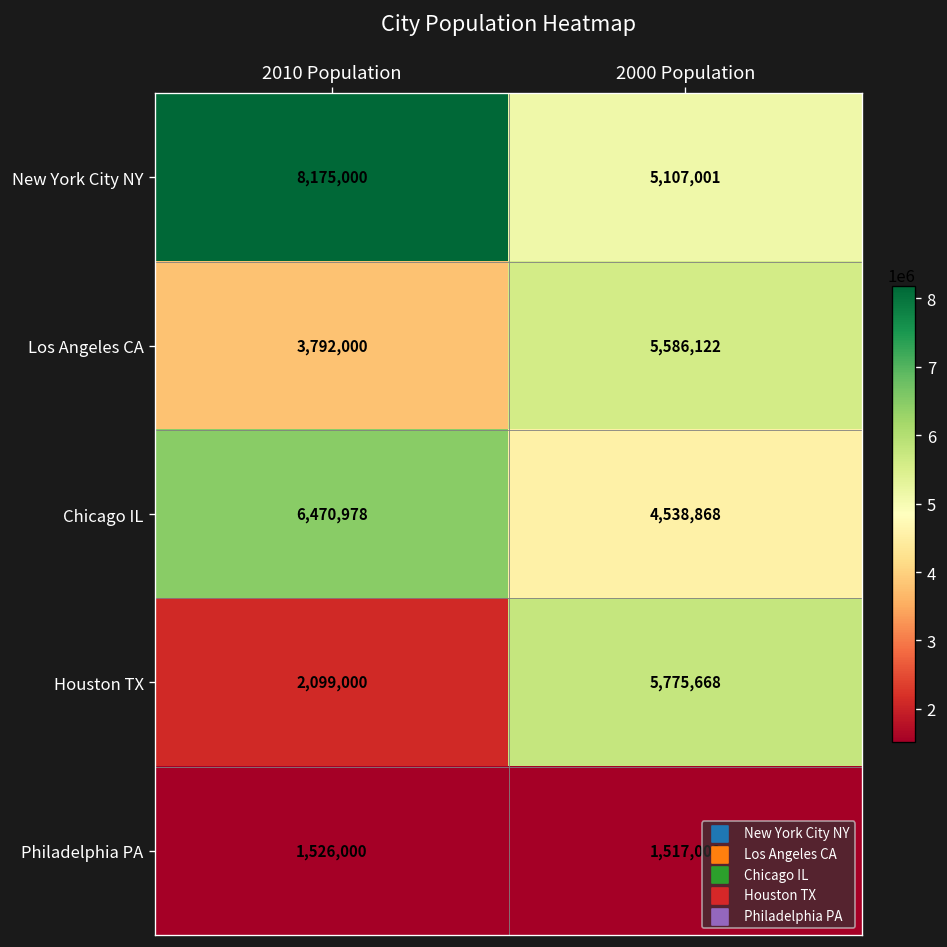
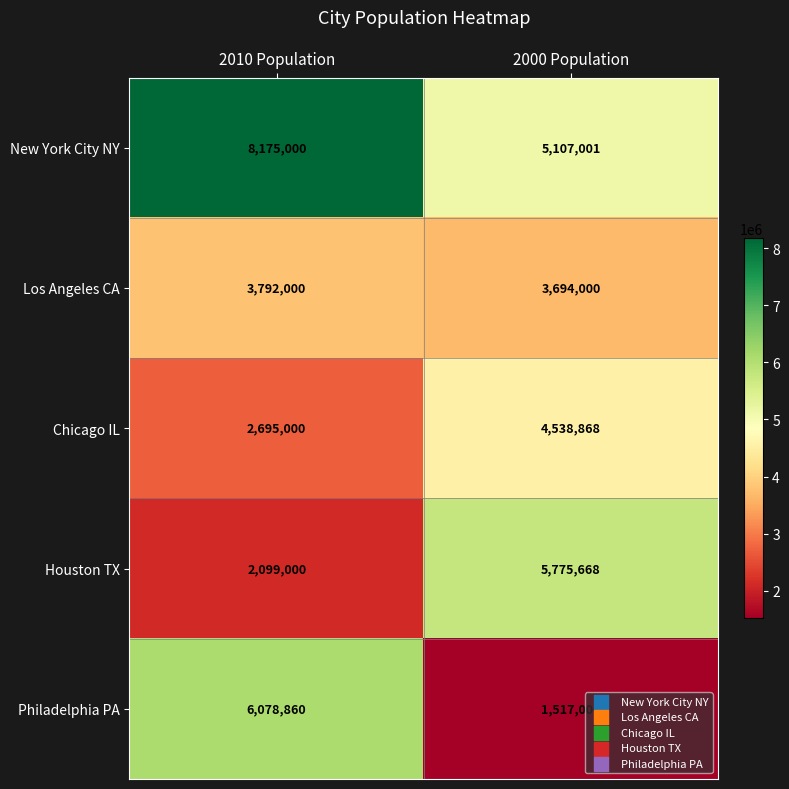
  {
    "New York City NY": {
      "2010 Population": "8,175,000",
      "2000 Population": "5,107,001"
    },
    "Los Angeles CA": {
      "2010 Population": "3,792,000",
-     "2000 Population": "5,586,122"
+     "2000 Population": "3,694,000"
    },
    "Chicago IL": {
-     "2010 Population": "6,470,978",
+     "2010 Population": "2,695,000",
      "2000 Population": "4,538,868"
    },
    "Houston TX": {
      "2010 Population": "2,099,000",
      "2000 Population": "5,775,668"
    },
    "Philadelphia PA": {
-     "2010 Population": "1,526,000"
+     "2010 Population": "6,078,860"
    }
  }
